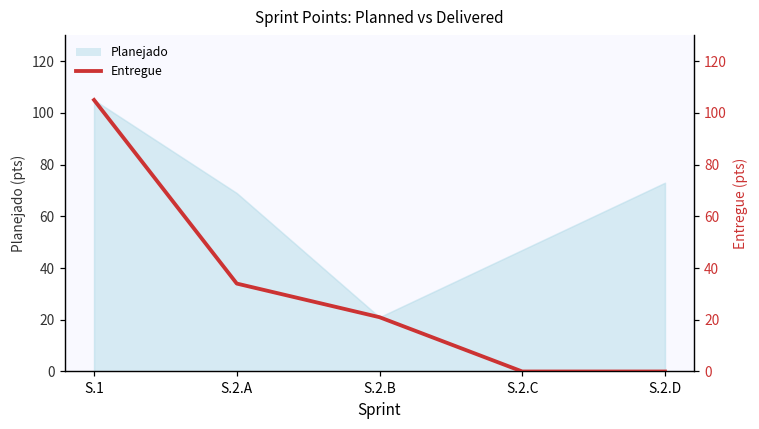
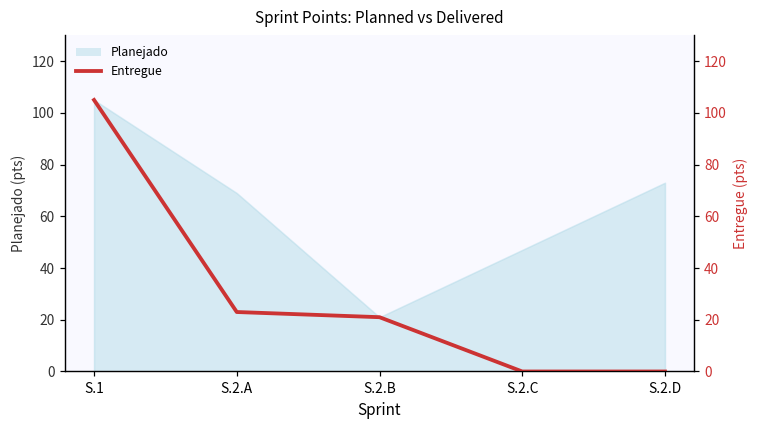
  {
    "Planejado": {
      "S.1": 105,
      "S.2.A": 69,
      "S.2.B": 21,
      "S.2.C": 47,
      "S.2.D": 73
    },
    "Entregue": {
      "S.1": 105,
-     "S.2.A": 34,
+     "S.2.A": 23,
      "S.2.B": 21,
      "S.2.C": 0,
      "S.2.D": 0
    }
  }
